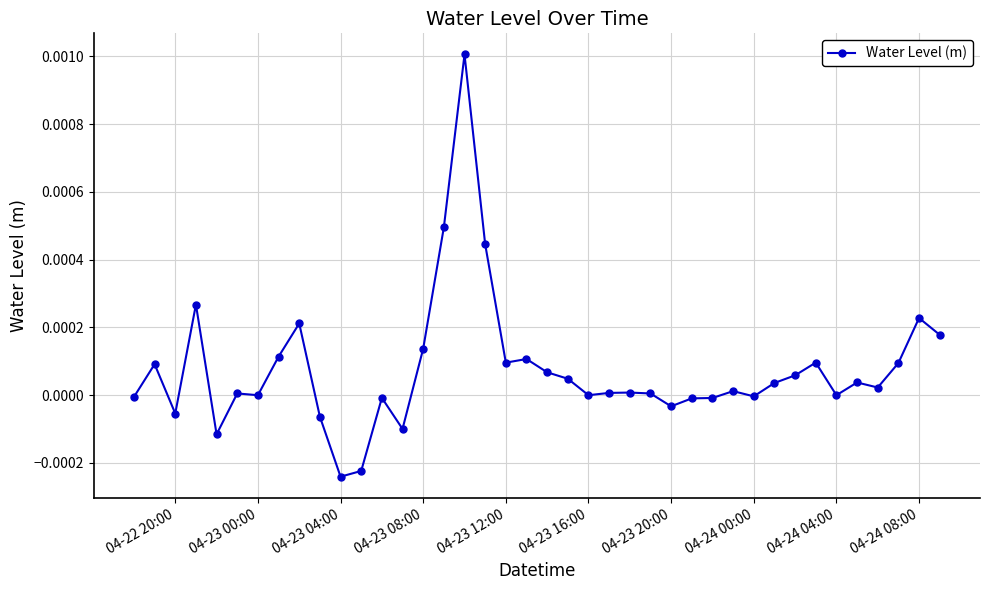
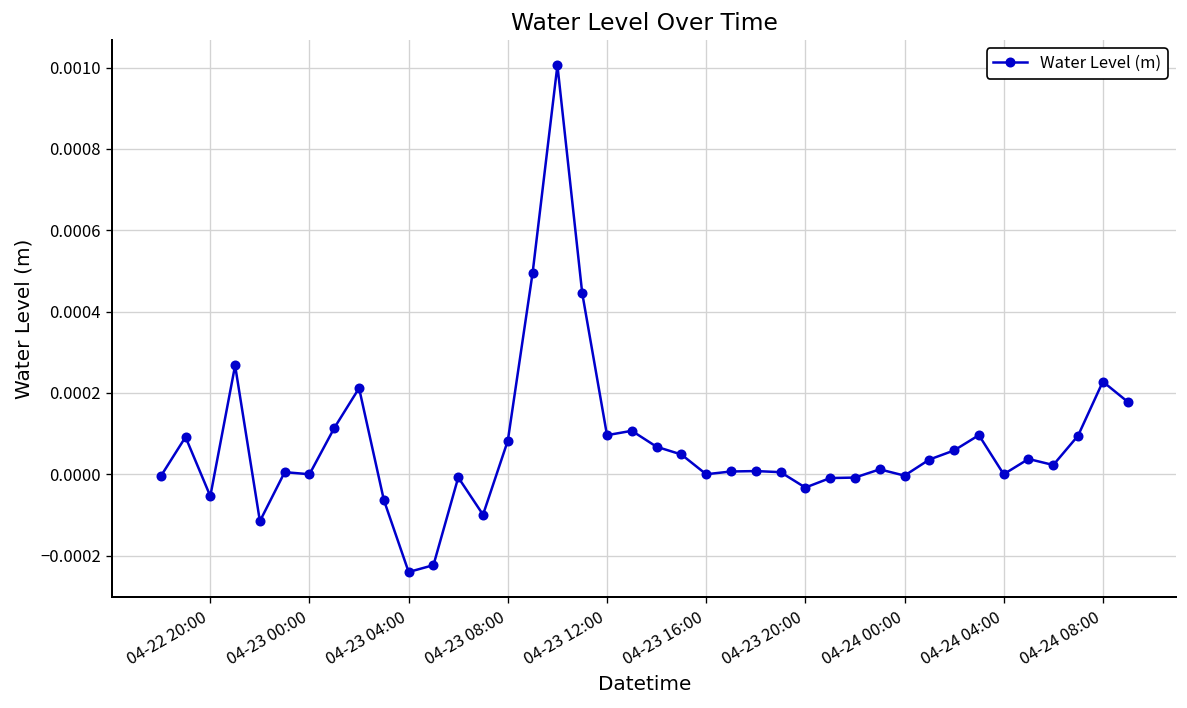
  {
    "04-22 20:00": -0.00005,
    "04-23 00:00": 0.00000,
    "04-23 04:00": -0.00024,
-   "04-23 08:00": 0.00014,
+   "04-23 08:00": 0.00008,
    "04-23 12:00": 0.00010,
    "04-23 16:00": 0.00000,
    "04-23 20:00": -0.00003,
    "04-24 00:00": 0.00000,
    "04-24 04:00": 0.00000,
    "04-24 08:00": 0.00023
  }
